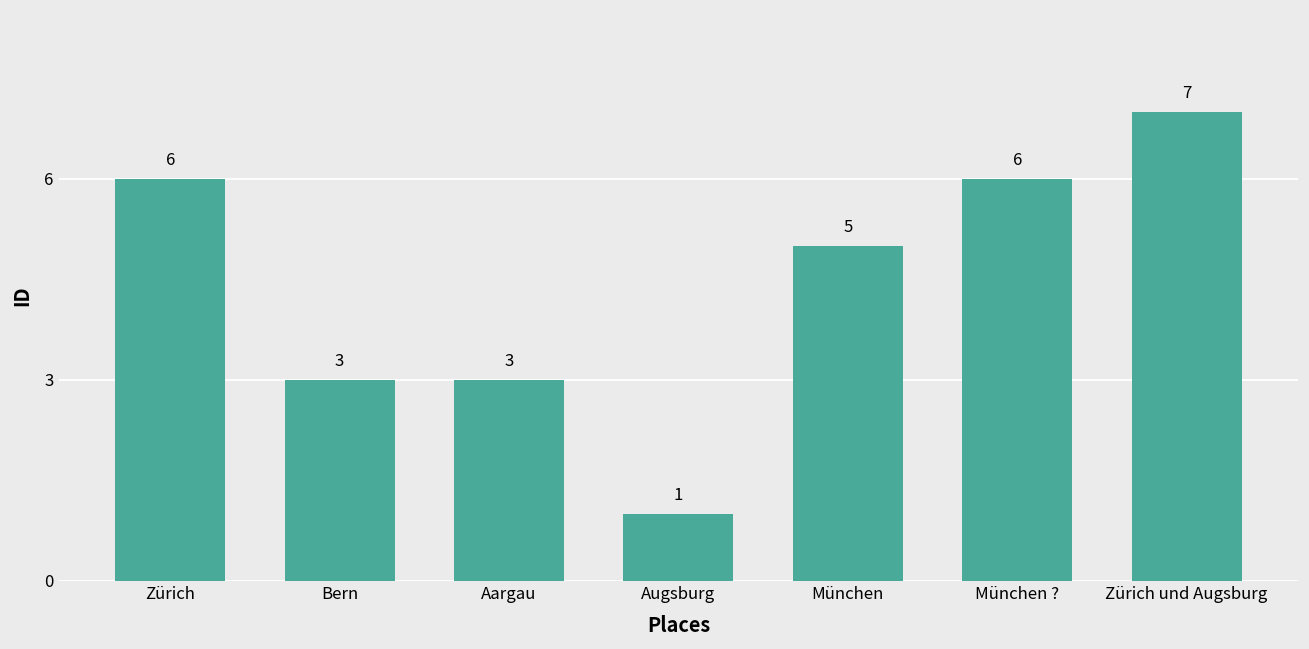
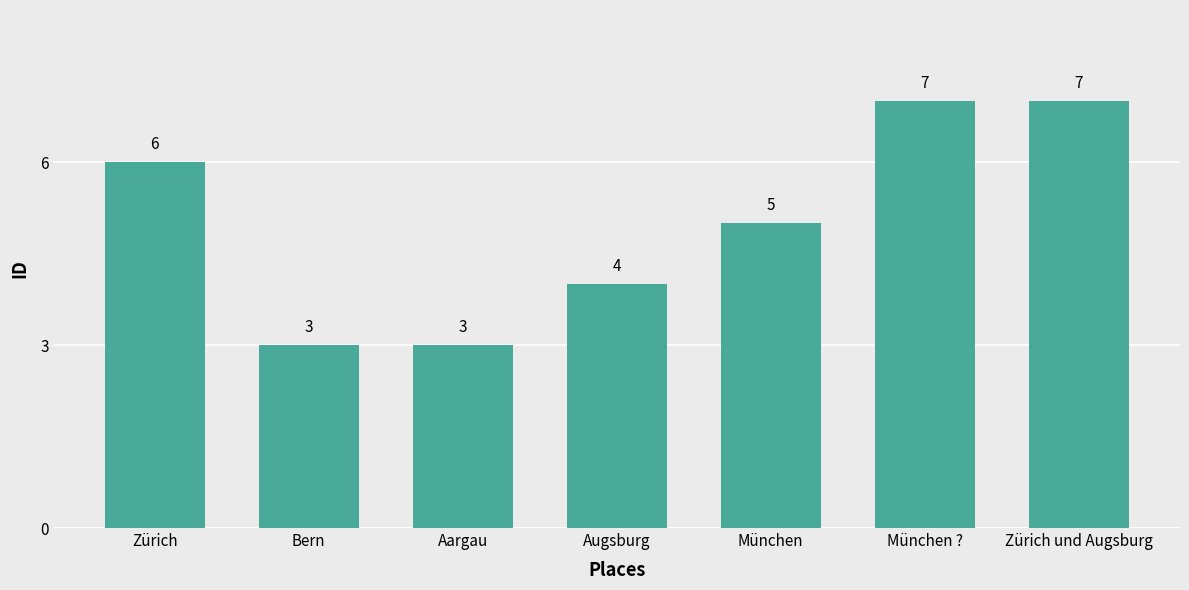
  {
    "Zürich": 6,
    "Bern": 3,
    "Aargau": 3,
-   "Augsburg": 1,
+   "Augsburg": 4,
    "München": 5,
-   "München ?": 6,
+   "München ?": 7,
    "Zürich und Augsburg": 7
  }
